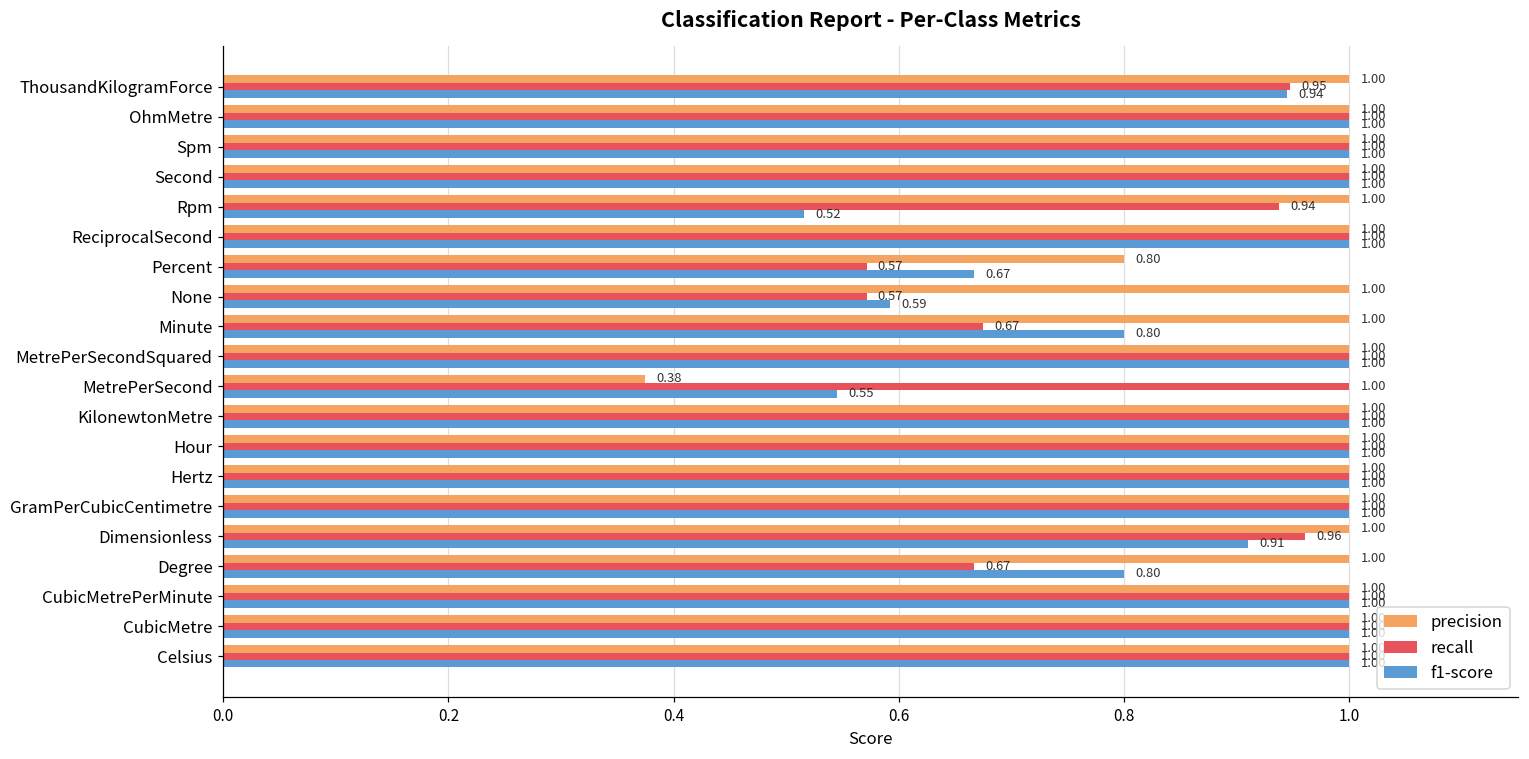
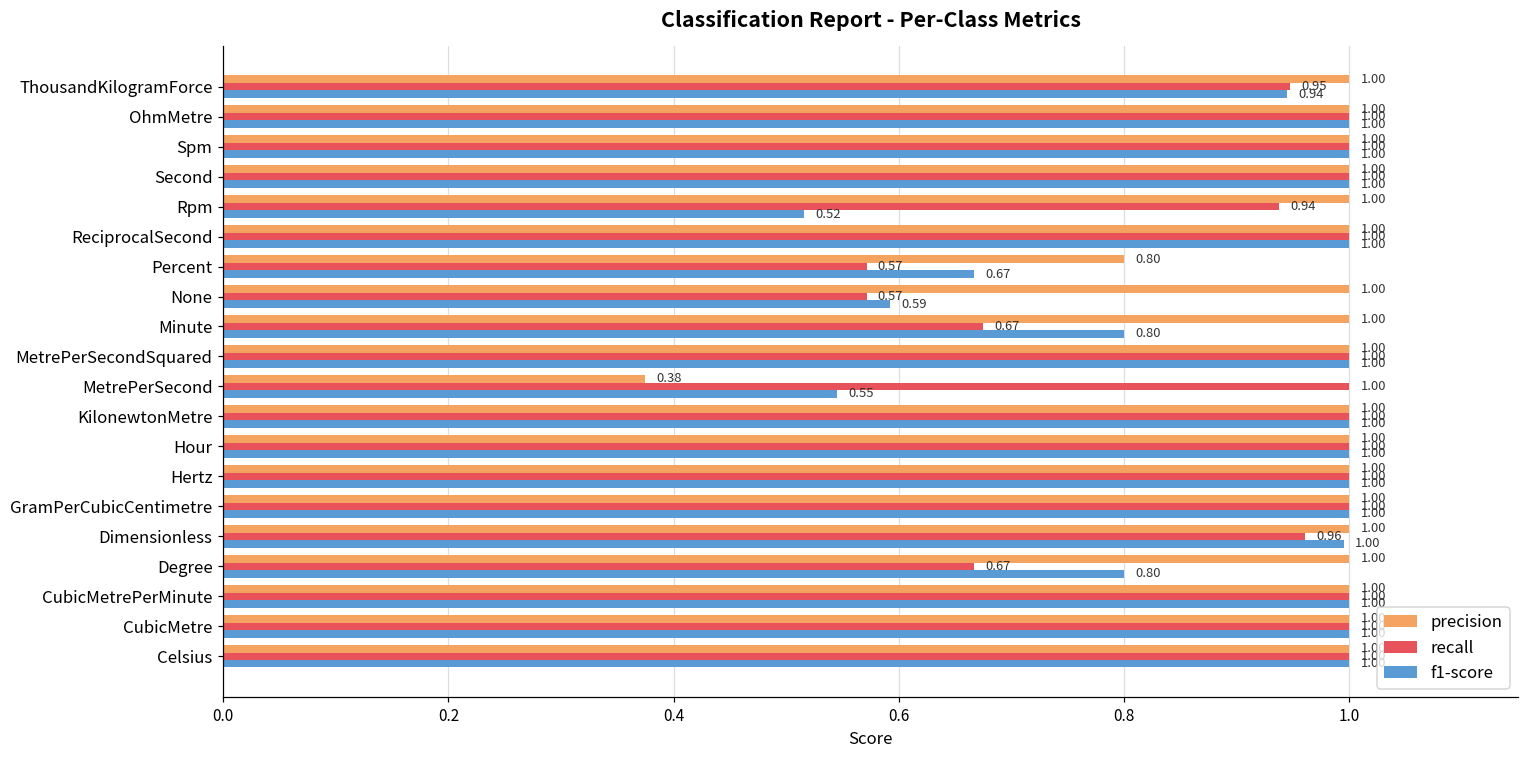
  {
    "precision": {
      "ThousandKilogramForce": 1.00,
      "Rpm": 1.00,
      "Percent": 0.80,
      "None": 1.00,
      "Minute": 1.00,
      "MetrePerSecond": 0.38,
      "Dimensionless": 1.00,
      "Degree": 1.00
    },
    "recall": {
      "Rpm": 0.94,
      "Percent": 0.57,
      "None": 0.57,
      "Minute": 0.67,
      "MetrePerSecond": 1.00,
      "Dimensionless": 0.96,
      "Degree": 0.67
    },
    "f1-score": {
      "Rpm": 0.52,
      "Percent": 0.67,
      "None": 0.59,
      "Minute": 0.80,
      "MetrePerSecond": 0.55,
-     "Dimensionless": 0.91,
+     "Dimensionless": 1.00,
      "Degree": 0.80
    }
  }
